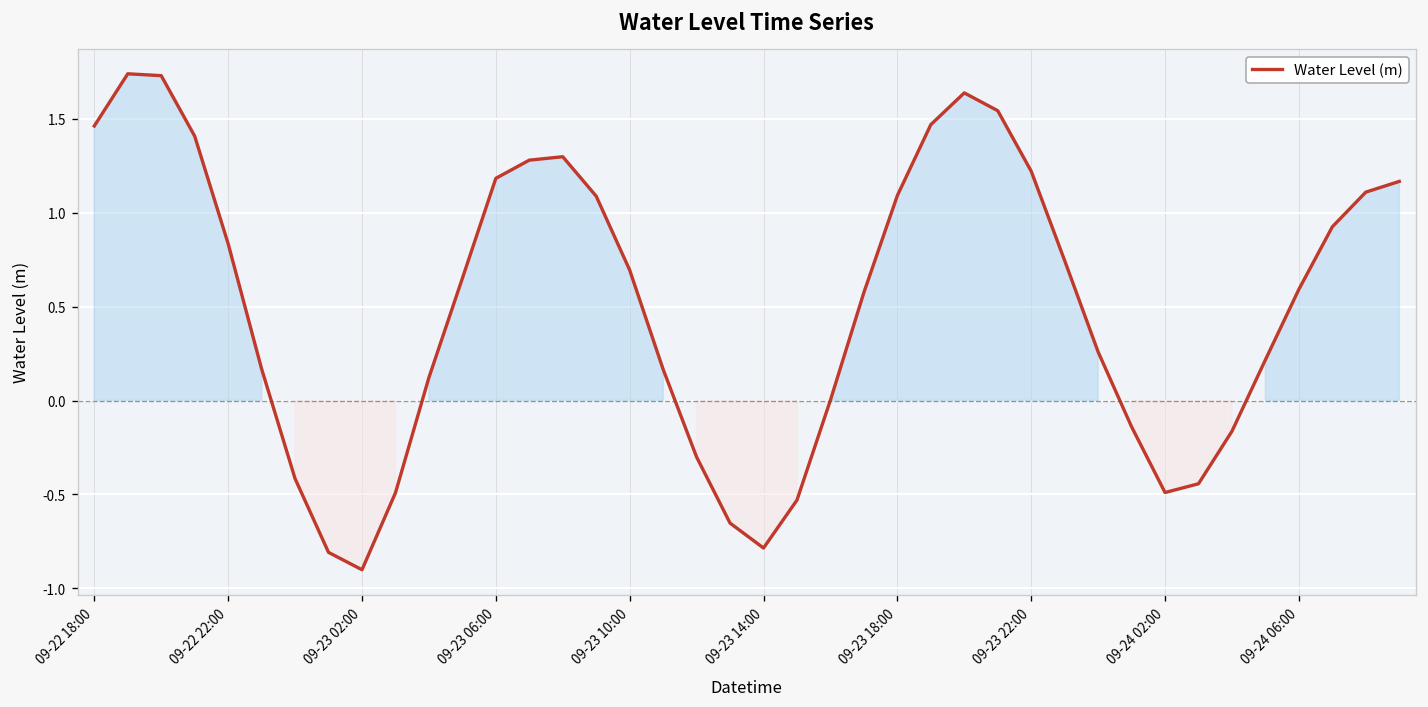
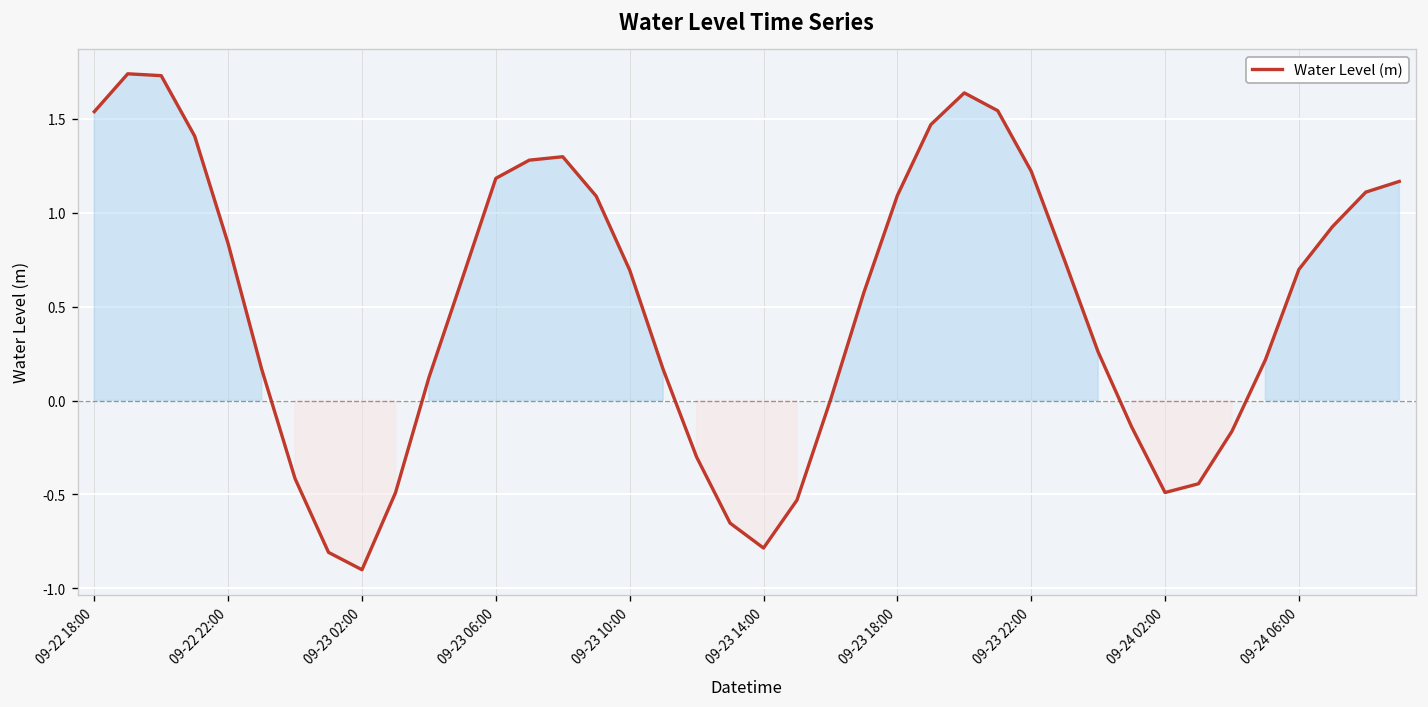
  {
-   "09-22 18:00": 1.46,
+   "09-22 18:00": 1.54,
    "09-22 22:00": 0.84,
    "09-23 02:00": -0.90,
    "09-23 06:00": 1.18,
    "09-23 10:00": 0.70,
    "09-23 14:00": -0.79,
    "09-23 18:00": 1.09,
    "09-23 22:00": 1.22,
    "09-24 02:00": -0.49,
-   "09-24 06:00": 0.59
+   "09-24 06:00": 0.70
  }
